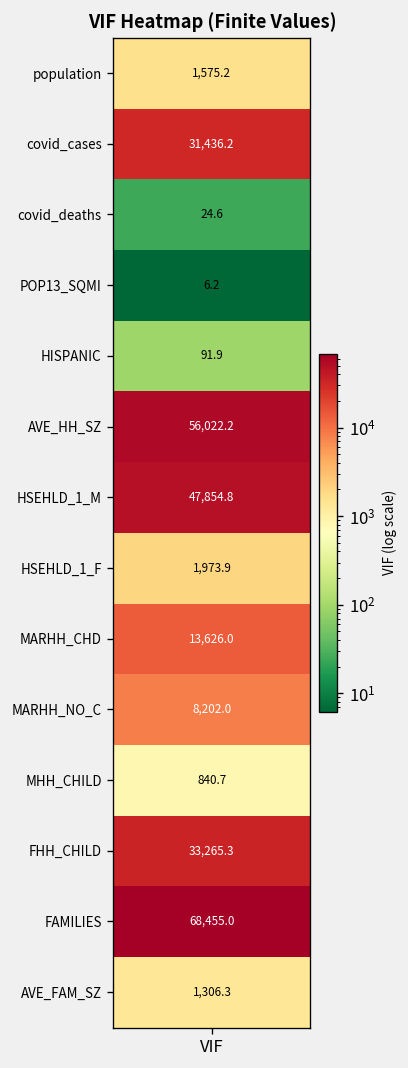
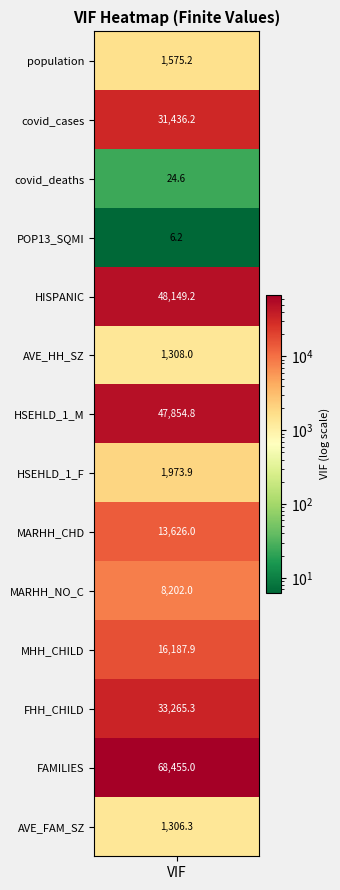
  {
    "population": {
      "VIF": "1,575.2"
    },
    "covid_cases": {
      "VIF": "31,436.2"
    },
    "covid_deaths": {
      "VIF": "24.6"
    },
    "POP13_SQMI": {
      "VIF": "6.2"
    },
    "HISPANIC": {
-     "VIF": "91.9"
+     "VIF": "48,149.2"
    },
    "AVE_HH_SZ": {
-     "VIF": "56,022.2"
+     "VIF": "1,308.0"
    },
    "HSEHLD_1_M": {
      "VIF": "47,854.8"
    },
    "HSEHLD_1_F": {
      "VIF": "1,973.9"
    },
    "MARHH_CHD": {
      "VIF": "13,626.0"
    },
    "MARHH_NO_C": {
      "VIF": "8,202.0"
    },
    "MHH_CHILD": {
-     "VIF": "840.7"
+     "VIF": "16,187.9"
    },
    "FHH_CHILD": {
      "VIF": "33,265.3"
    },
    "FAMILIES": {
      "VIF": "68,455.0"
    },
    "AVE_FAM_SZ": {
      "VIF": "1,306.3"
    }
  }
